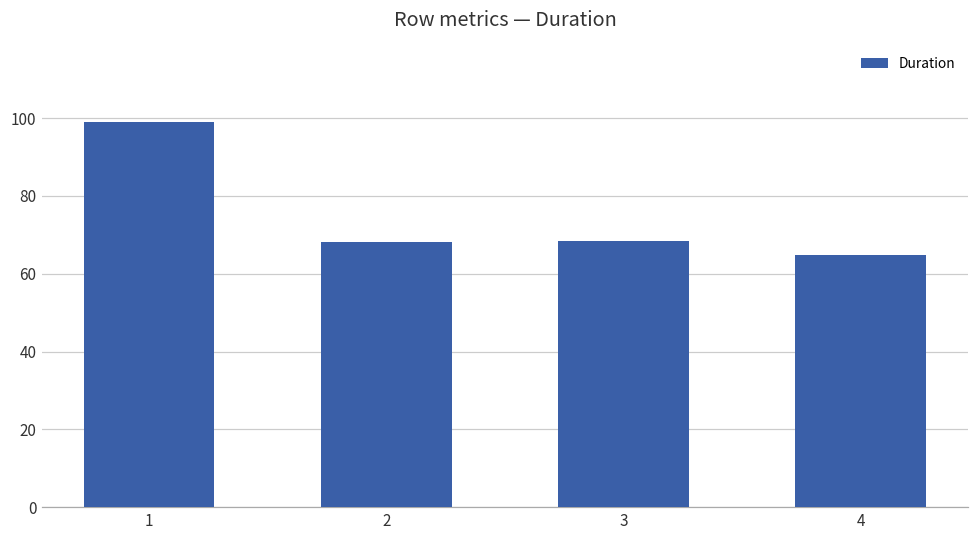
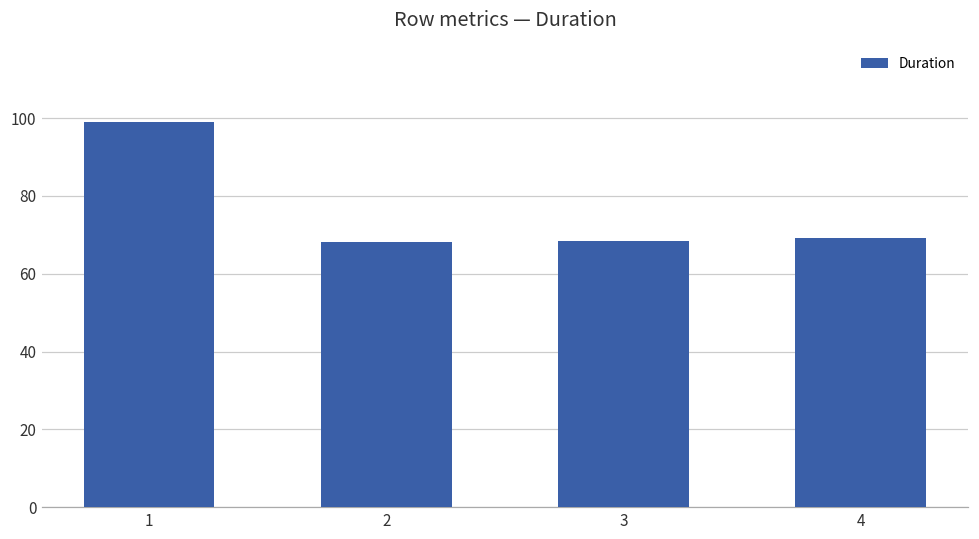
  {
    "1": 99,
    "2": 68,
    "3": 69,
-   "4": 65
+   "4": 69
  }
